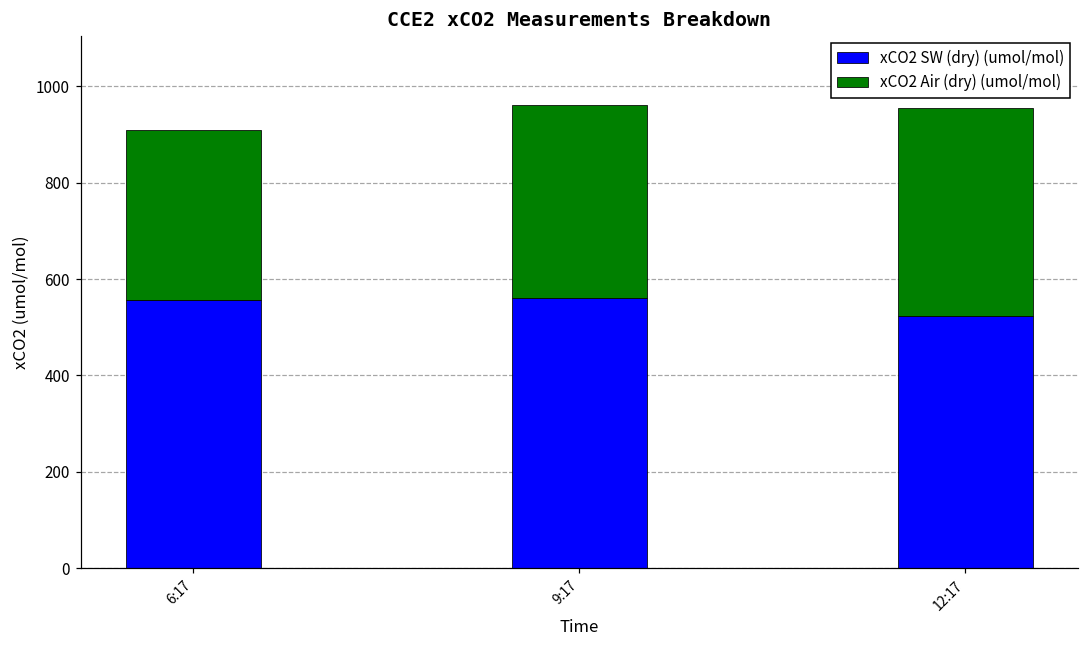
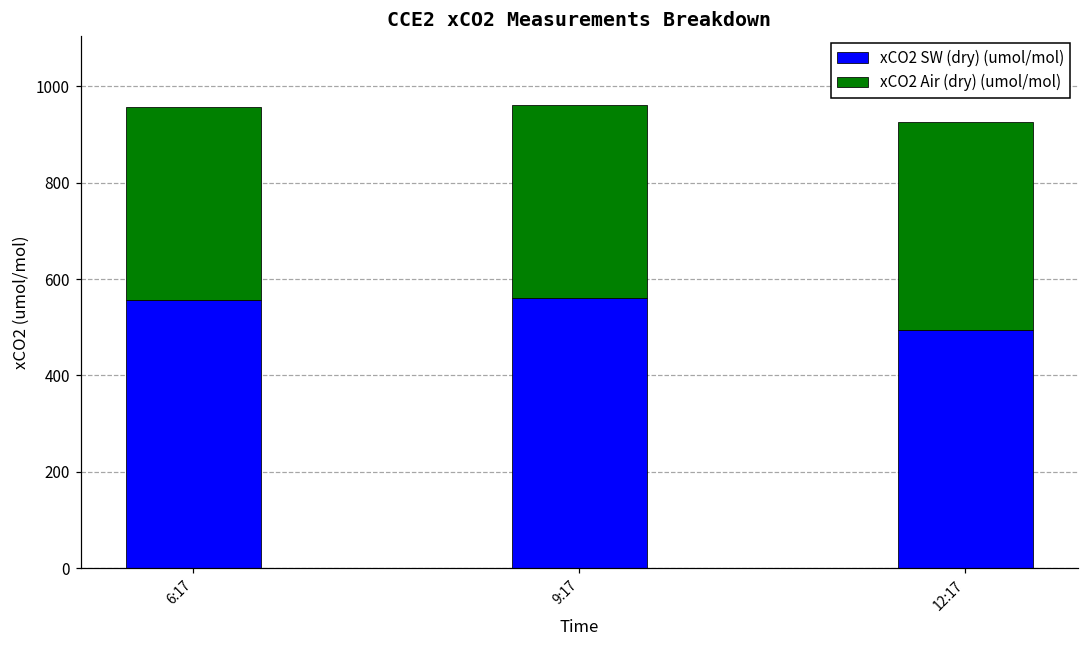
  {
    "xCO2 SW (dry) (umol/mol)": {
      "6:17": 560,
      "9:17": 560,
-     "12:17": 520
+     "12:17": 490
    },
    "xCO2 Air (dry) (umol/mol)": {
-     "6:17": 350,
+     "6:17": 400,
      "9:17": 400,
      "12:17": 430
    }
  }
